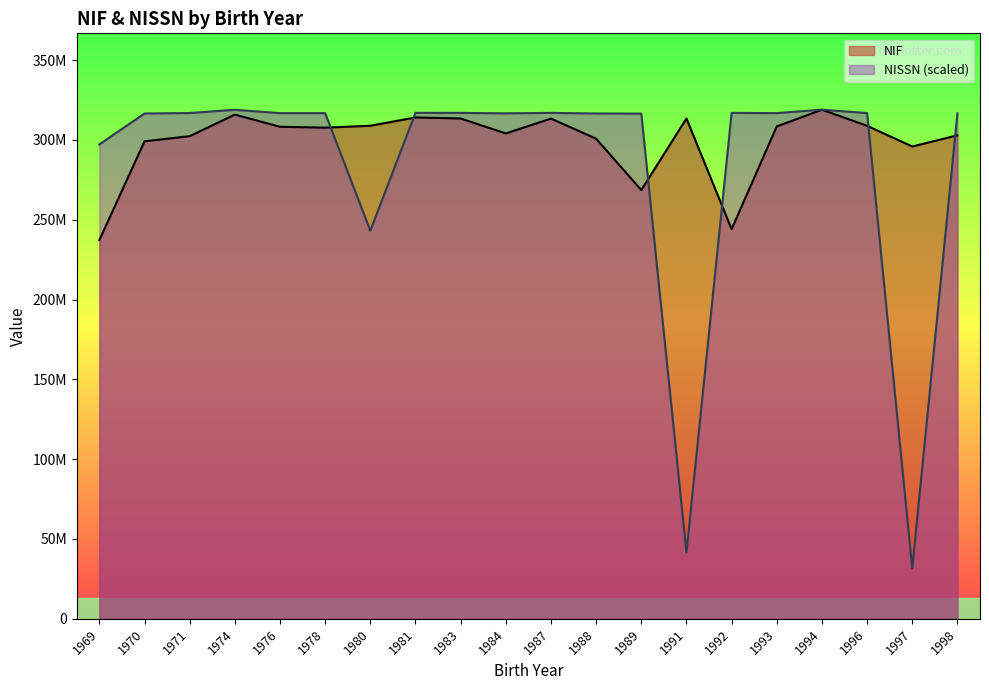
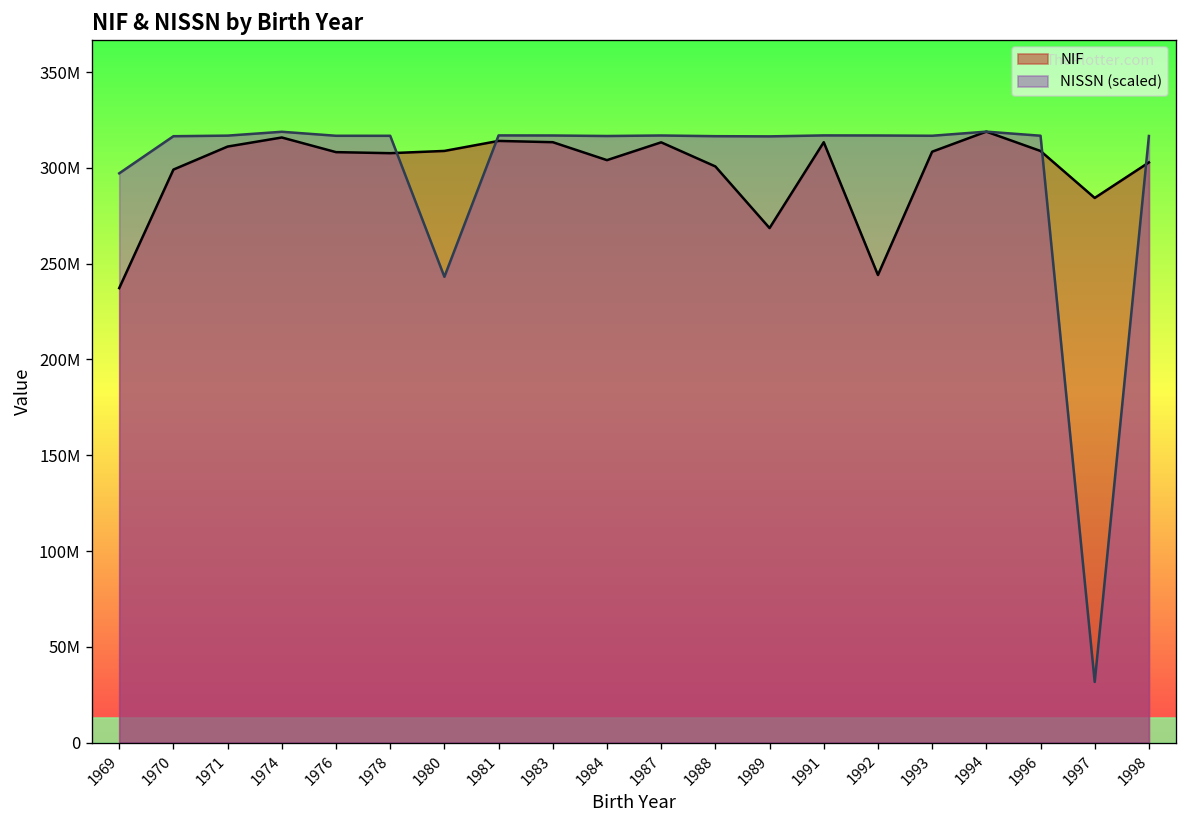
  {
    "NIF": {
      "1969": 237000000,
      "1970": 299000000,
-     "1971": 302000000,
+     "1971": 311000000,
      "1974": 316000000,
      "1976": 308000000,
      "1978": 308000000,
      "1980": 309000000,
      "1981": 314000000,
      "1983": 313000000,
      "1984": 304000000,
      "1987": 313000000,
      "1988": 301000000,
      "1989": 269000000,
      "1991": 313000000,
      "1992": 244000000,
      "1993": 308000000,
      "1996": 309000000,
-     "1997": 296000000,
+     "1997": 284000000,
      "1998": 303000000
    },
    "NISSN (scaled)": {
      "1969": 297000000,
      "1970": 317000000,
      "1971": 317000000,
      "1974": 319000000,
      "1976": 317000000,
      "1978": 317000000,
      "1980": 243000000,
      "1981": 317000000,
      "1983": 317000000,
      "1984": 317000000,
      "1987": 317000000,
      "1988": 317000000,
      "1989": 316000000,
-     "1991": 42000000,
+     "1991": 317000000,
      "1992": 317000000,
      "1993": 317000000,
      "1996": 317000000,
      "1997": 32000000,
      "1998": 317000000
    }
  }
